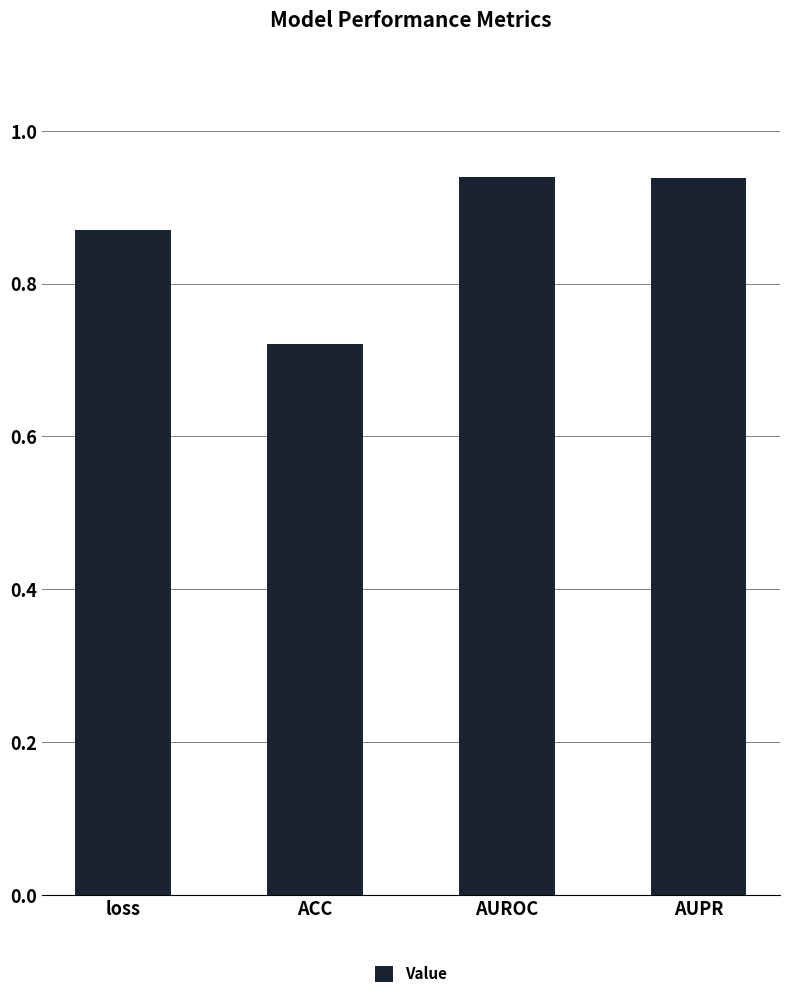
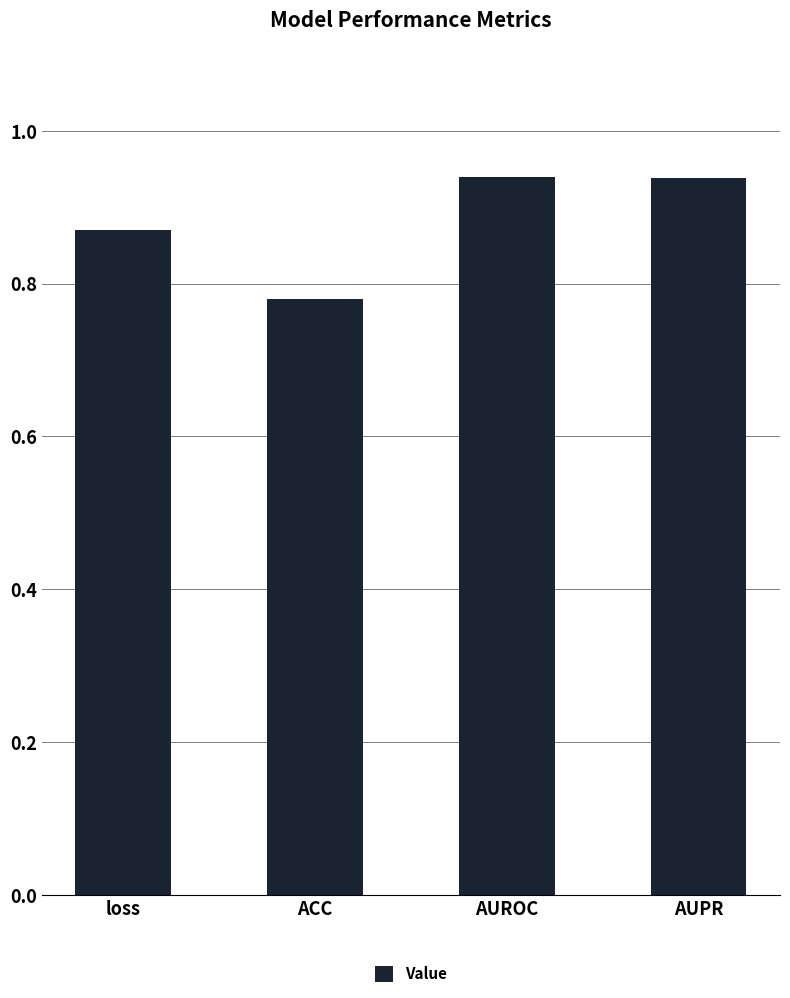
  {
    "loss": 0.87,
-   "ACC": 0.72,
+   "ACC": 0.78,
    "AUROC": 0.94,
    "AUPR": 0.94
  }
